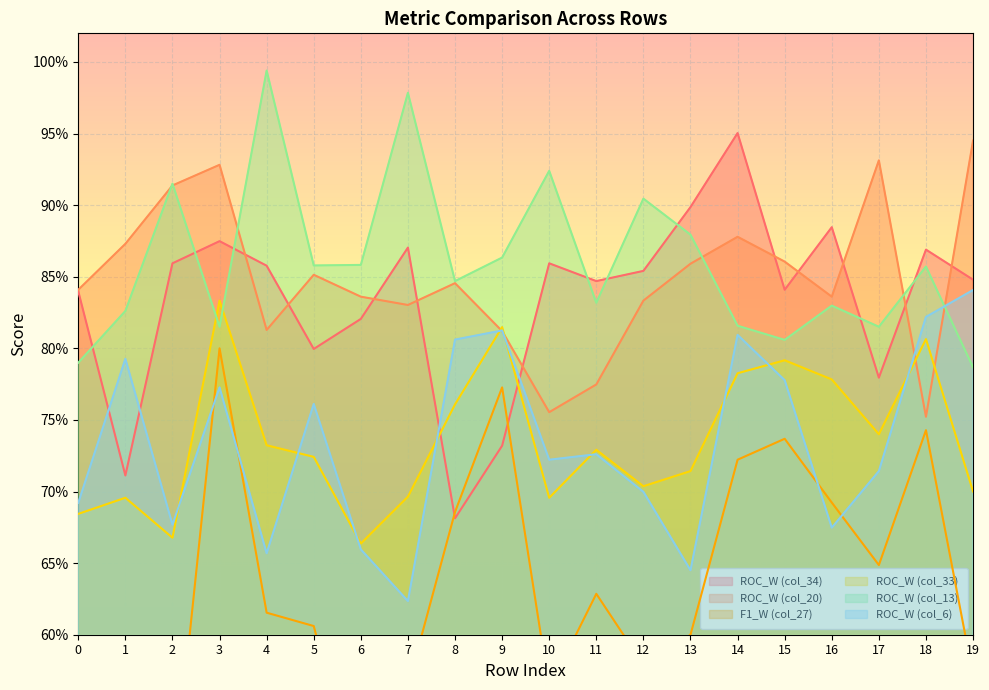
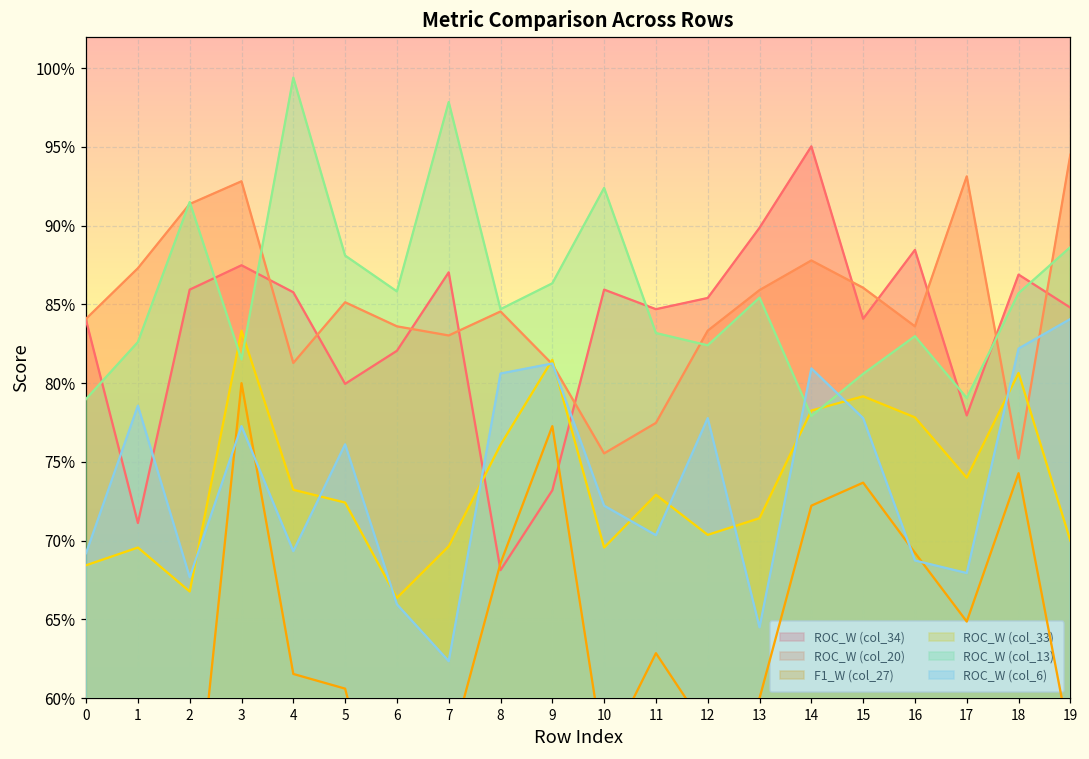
  {
    "ROC_W (col_13)": {
      "0": "79.0%",
      "1": "82.6%",
      "3": "81.5%",
      "4": "99.4%",
-     "5": "85.8%",
+     "5": "88.1%",
      "6": "85.8%",
      "7": "97.8%",
      "9": "86.3%",
      "10": "92.4%",
      "11": "83.2%",
-     "12": "90.5%",
-     "13": "87.9%",
-     "14": "81.6%",
+     "12": "82.4%",
+     "13": "85.4%",
+     "14": "77.9%",
      "15": "80.6%",
      "16": "83.0%",
-     "17": "81.5%",
+     "17": "79.1%",
      "18": "85.7%",
-     "19": "78.7%"
+     "19": "88.6%"
    },
    "ROC_W (col_6)": {
      "0": "69.2%",
-     "1": "79.3%",
+     "1": "78.6%",
      "2": "67.7%",
      "3": "77.3%",
-     "4": "65.7%",
+     "4": "69.3%",
      "5": "76.1%",
      "6": "66.0%",
      "7": "62.4%",
      "8": "80.6%",
      "10": "72.2%",
-     "11": "72.6%",
-     "12": "70.0%",
+     "11": "70.3%",
+     "12": "77.8%",
      "13": "64.5%",
      "14": "80.9%",
      "15": "77.8%",
-     "16": "67.5%",
-     "17": "71.4%",
+     "16": "68.7%",
+     "17": "67.9%",
      "18": "82.2%",
      "19": "84.1%"
    }
  }
